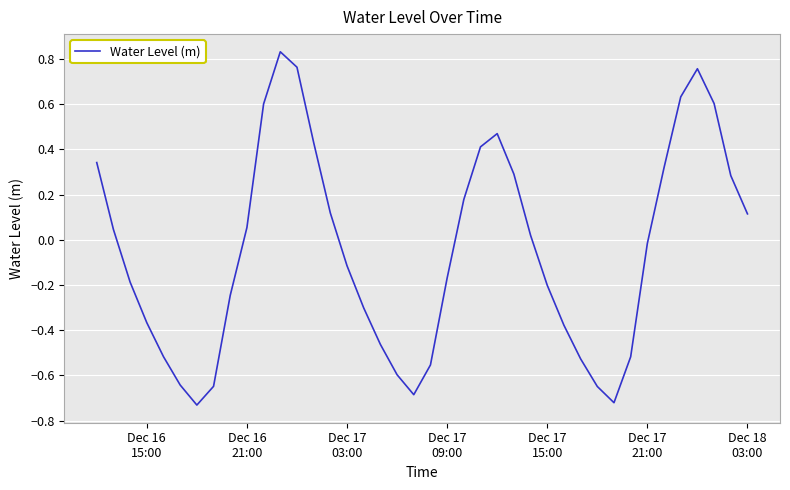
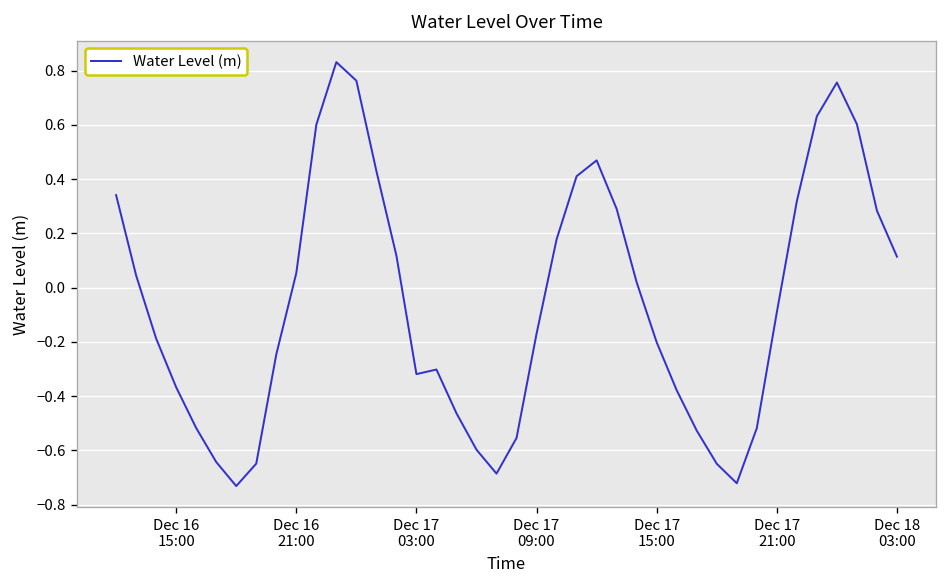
  {
    "Dec 16 15:00": -0.37,
    "Dec 16 21:00": 0.05,
-   "Dec 17 03:00": -0.12,
+   "Dec 17 03:00": -0.32,
    "Dec 17 09:00": -0.17,
    "Dec 17 15:00": -0.20,
-   "Dec 17 21:00": -0.02,
+   "Dec 17 21:00": -0.09,
    "Dec 18 03:00": 0.11
  }
